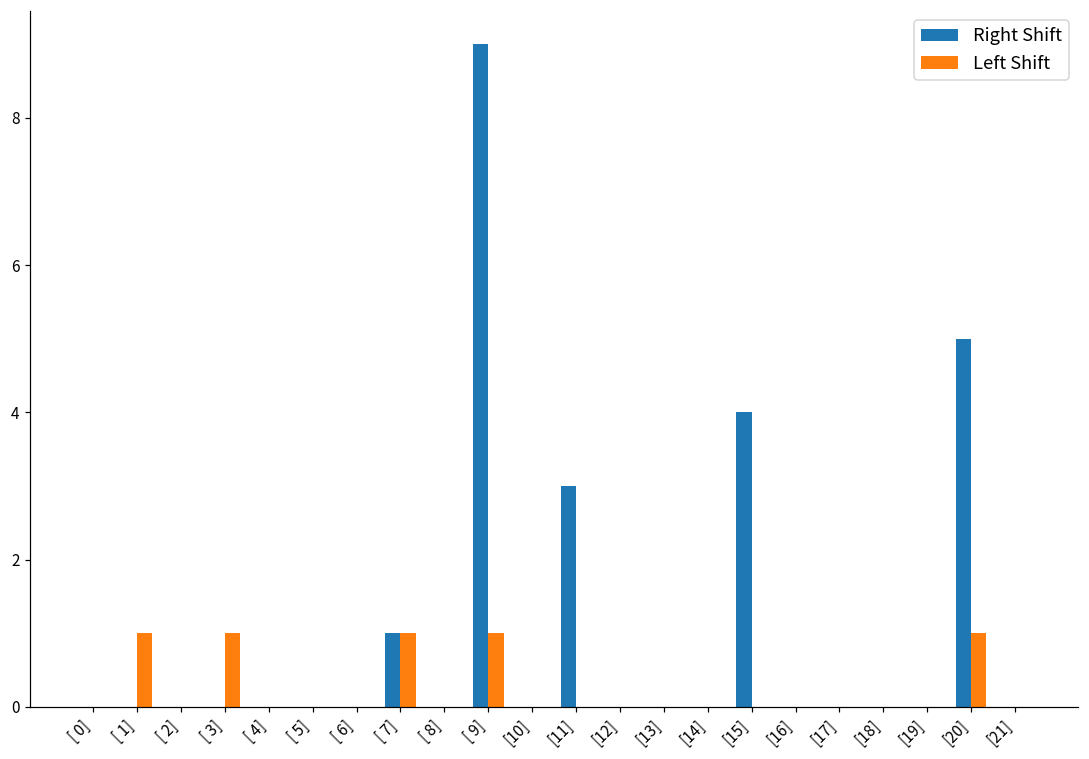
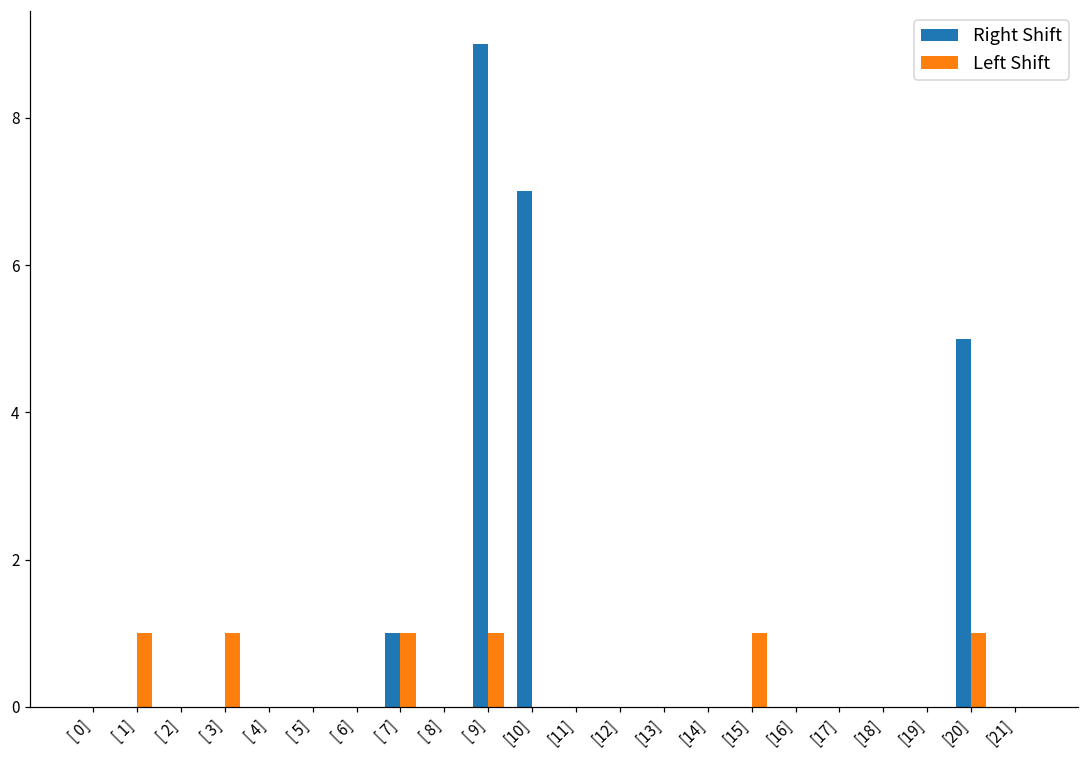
  {
    "Right Shift": {
      "[ 0]": 0,
      "[ 1]": 0,
      "[ 2]": 0,
      "[ 3]": 0,
      "[ 4]": 0,
      "[ 5]": 0,
      "[ 6]": 0,
      "[ 7]": 1,
      "[ 8]": 0,
      "[ 9]": 9,
-     "[10]": 0,
-     "[11]": 3,
+     "[10]": 7,
+     "[11]": 0,
      "[12]": 0,
      "[13]": 0,
      "[14]": 0,
-     "[15]": 4,
+     "[15]": 0,
      "[16]": 0,
      "[17]": 0,
      "[18]": 0,
      "[19]": 0,
      "[20]": 5,
      "[21]": 0
    },
    "Left Shift": {
      "[ 0]": 0,
      "[ 1]": 1,
      "[ 2]": 0,
      "[ 3]": 1,
      "[ 4]": 0,
      "[ 5]": 0,
      "[ 6]": 0,
      "[ 7]": 1,
      "[ 8]": 0,
      "[ 9]": 1,
      "[10]": 0,
      "[11]": 0,
      "[12]": 0,
      "[13]": 0,
      "[14]": 0,
-     "[15]": 0,
+     "[15]": 1,
      "[16]": 0,
      "[17]": 0,
      "[18]": 0,
      "[19]": 0,
      "[20]": 1,
      "[21]": 0
    }
  }
